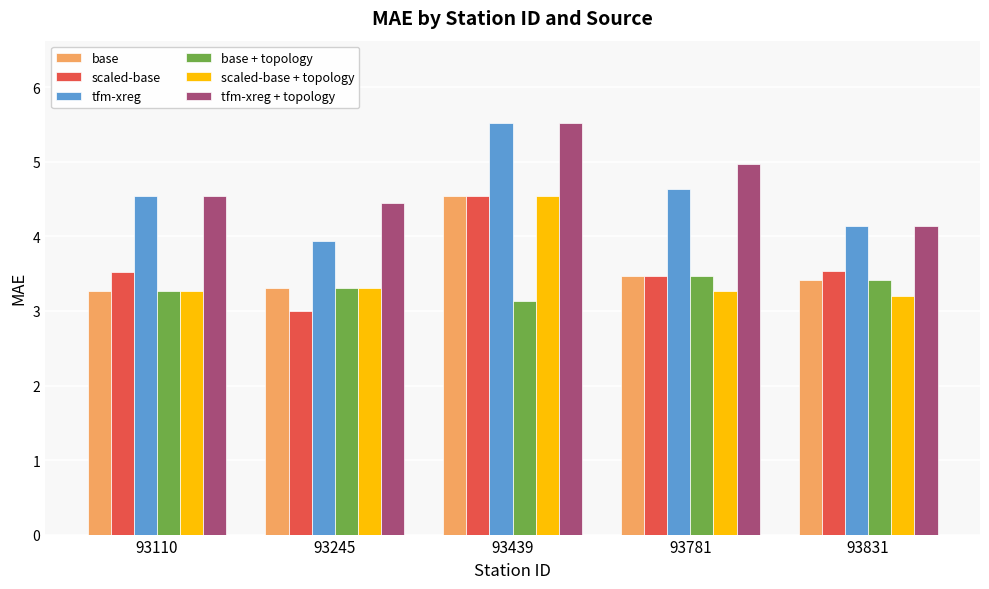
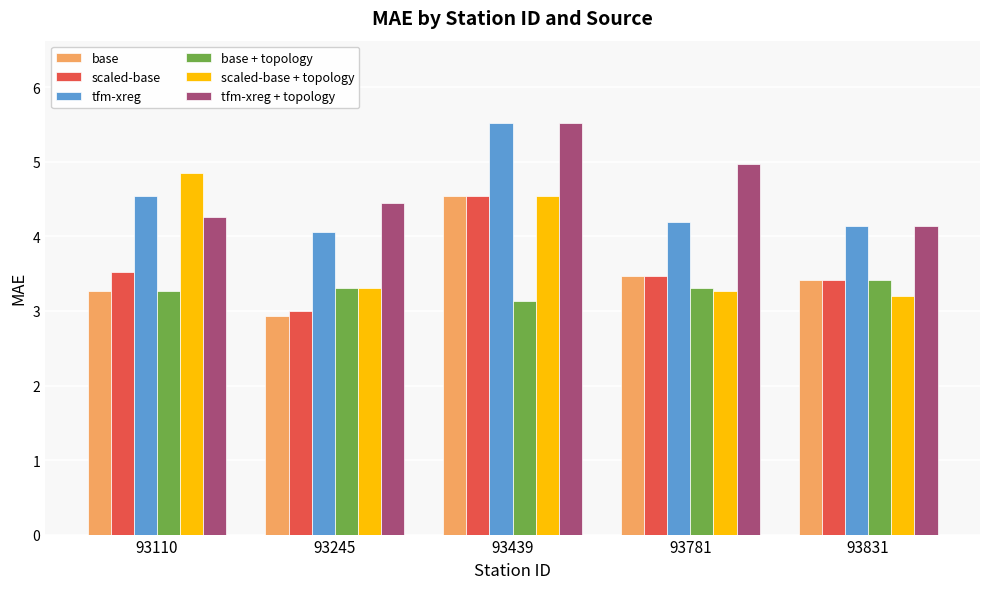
  {
    "base": {
      "93110": 3.3,
-     "93245": 3.3,
+     "93245": 2.9,
      "93439": 4.5,
      "93781": 3.5,
      "93831": 3.4
    },
    "scaled-base": {
      "93110": 3.5,
      "93245": 3.0,
      "93439": 4.5,
      "93781": 3.5,
-     "93831": 3.5
+     "93831": 3.4
    },
    "tfm-xreg": {
      "93110": 4.5,
-     "93245": 3.9,
+     "93245": 4.1,
      "93439": 5.5,
-     "93781": 4.6,
+     "93781": 4.2,
      "93831": 4.1
    },
    "base + topology": {
      "93110": 3.3,
      "93245": 3.3,
      "93439": 3.1,
-     "93781": 3.5,
+     "93781": 3.3,
      "93831": 3.4
    },
    "scaled-base + topology": {
-     "93110": 3.3,
+     "93110": 4.8,
      "93245": 3.3,
      "93439": 4.5,
      "93781": 3.3,
      "93831": 3.2
    },
    "tfm-xreg + topology": {
-     "93110": 4.5,
+     "93110": 4.3,
      "93245": 4.5,
      "93439": 5.5,
      "93781": 5.0,
      "93831": 4.1
    }
  }
